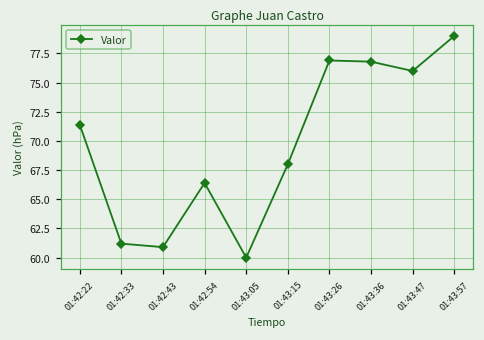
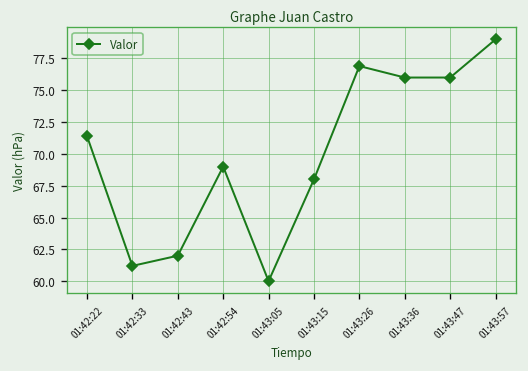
  {
    "01:42:22": 71.4,
    "01:42:33": 61.2,
-   "01:42:43": 60.9,
-   "01:42:54": 66.4,
+   "01:42:43": 62.0,
+   "01:42:54": 69.0,
    "01:43:05": 60.0,
    "01:43:15": 68.0,
    "01:43:26": 76.9,
-   "01:43:36": 76.8,
+   "01:43:36": 76.0,
    "01:43:47": 76.0,
    "01:43:57": 79.0
  }
